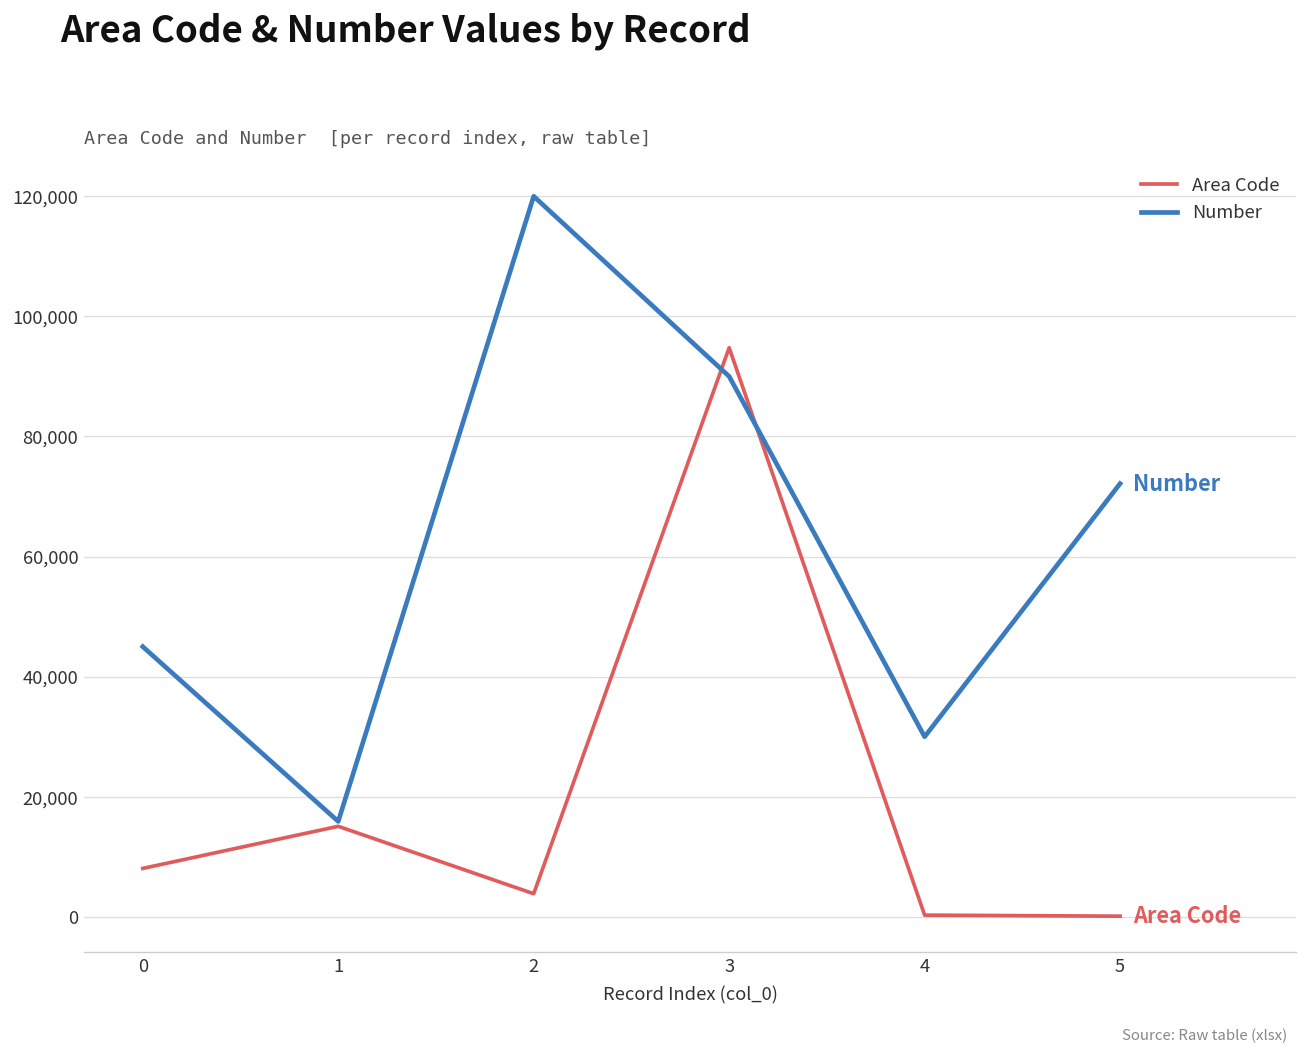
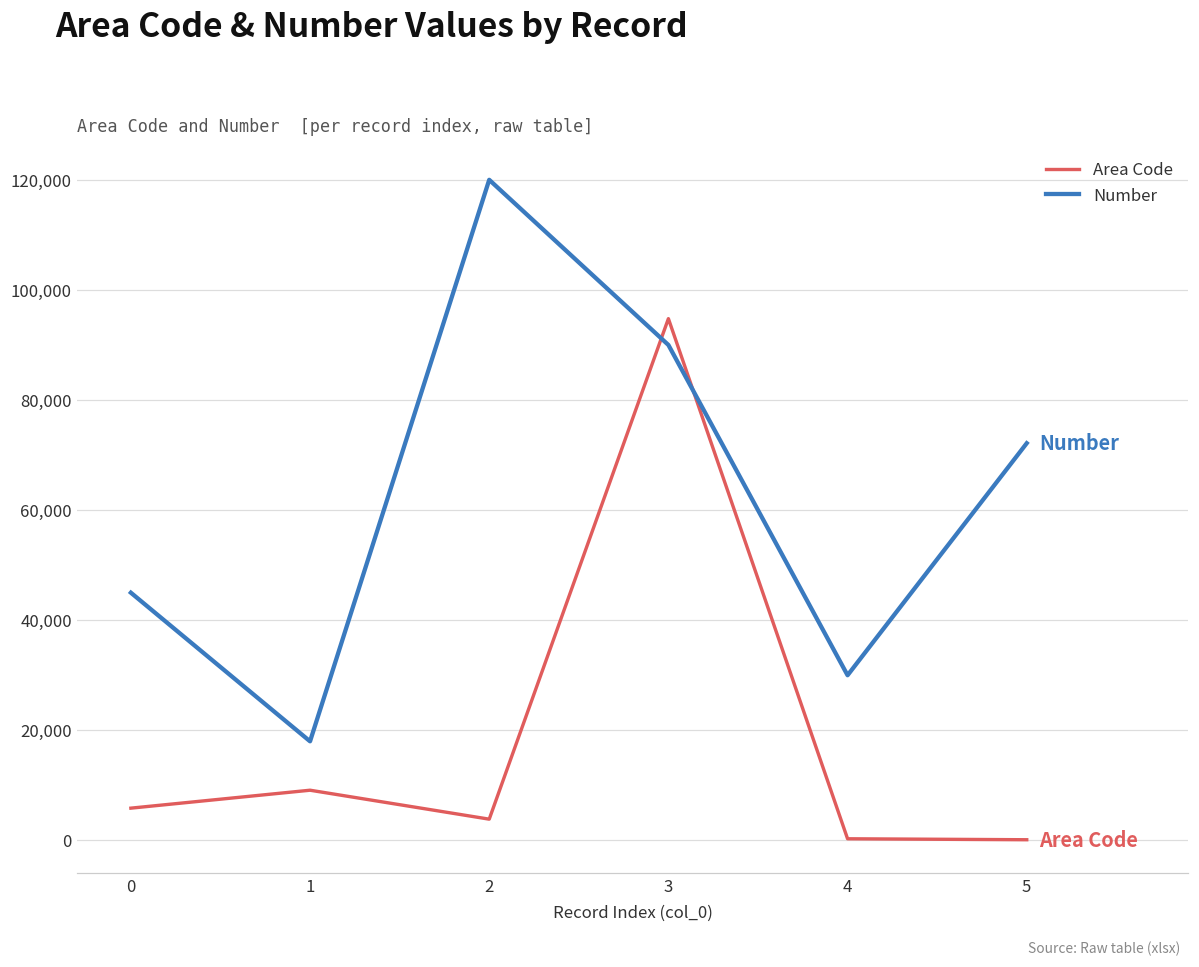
  {
    "Area Code": {
-     "0": "8,000",
-     "1": "15,000",
+     "0": "6,000",
+     "1": "9,000",
      "2": "4,000",
      "3": "95,000",
      "4": "0",
      "5": "0"
    },
    "Number": {
      "0": "45,000",
-     "1": "16,000",
+     "1": "18,000",
      "2": "120,000",
      "3": "90,000",
      "4": "30,000",
      "5": "72,000"
    }
  }
